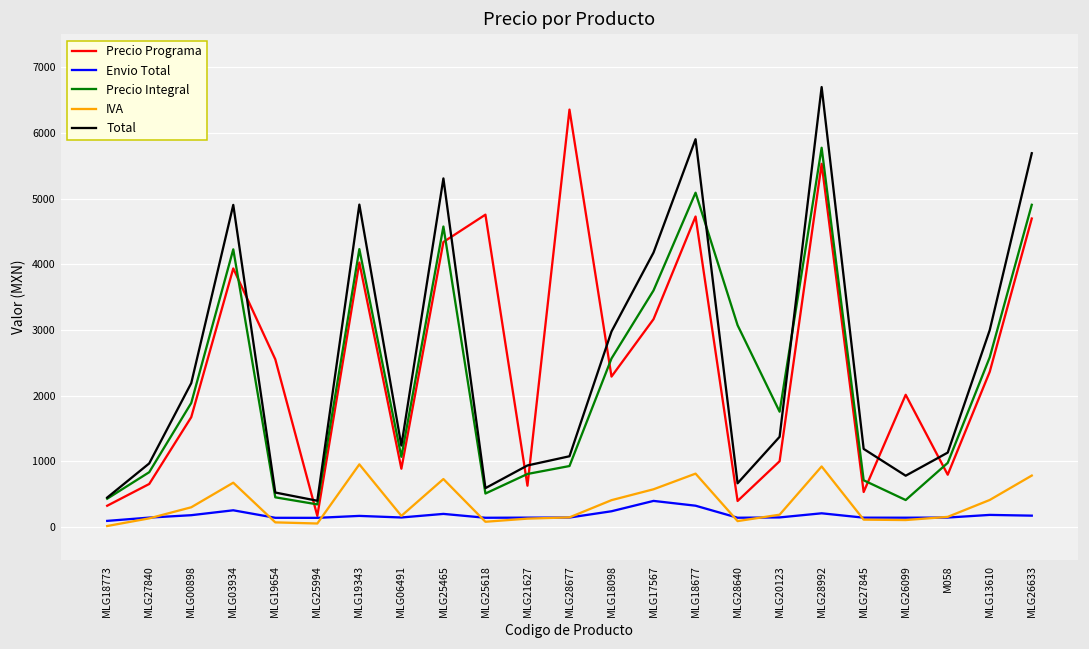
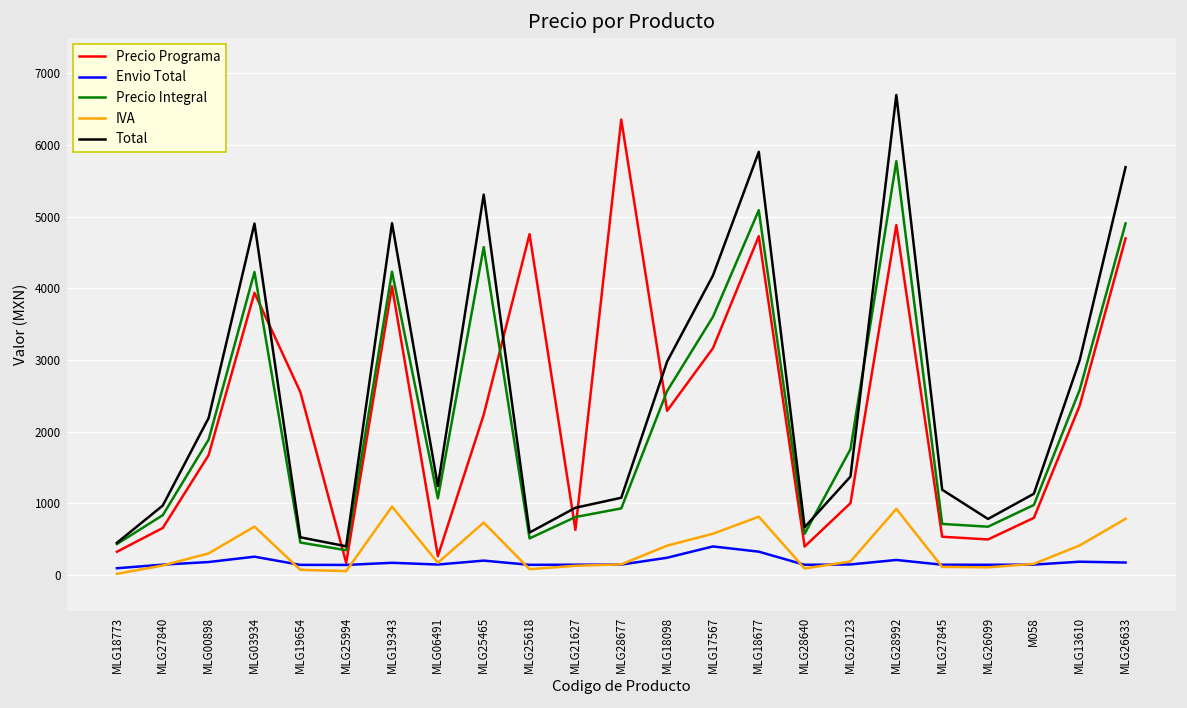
  {
    "Precio Programa": {
      "MLG18773": 300,
      "MLG27840": 700,
      "MLG00898": 1700,
      "MLG03934": 3900,
      "MLG19654": 2600,
      "MLG19343": 4000,
-     "MLG06491": 900,
-     "MLG25465": 4300,
+     "MLG06491": 300,
+     "MLG25465": 2200,
      "MLG25618": 4800,
      "MLG21627": 600,
      "MLG28677": 6400,
      "MLG18098": 2300,
      "MLG17567": 3200,
      "MLG18677": 4700,
      "MLG28640": 400,
      "MLG20123": 1000,
-     "MLG28992": 5500,
+     "MLG28992": 4900,
      "MLG27845": 500,
-     "MLG26099": 2000,
+     "MLG26099": 500,
      "M058": 800,
      "MLG13610": 2400,
      "MLG26633": 4700
    },
    "Envio Total": {
      "MLG18773": 100,
      "MLG00898": 200,
      "MLG03934": 300,
      "MLG19654": 100,
      "MLG19343": 200,
      "MLG25465": 200,
      "MLG25618": 100,
      "MLG18098": 200,
      "MLG17567": 400,
      "MLG18677": 300,
      "MLG28640": 100,
      "MLG28992": 200,
      "MLG13610": 200,
      "MLG26633": 200
    },
    "Precio Integral": {
      "MLG27840": 800,
      "MLG00898": 1900,
      "MLG03934": 4200,
      "MLG19654": 500,
      "MLG25994": 300,
      "MLG19343": 4200,
      "MLG06491": 1100,
      "MLG25465": 4600,
      "MLG25618": 500,
      "MLG21627": 800,
      "MLG28677": 900,
      "MLG18098": 2600,
      "MLG17567": 3600,
      "MLG18677": 5100,
-     "MLG28640": 3100,
+     "MLG28640": 600,
      "MLG20123": 1800,
      "MLG28992": 5800,
      "MLG27845": 700,
-     "MLG26099": 400,
+     "MLG26099": 700,
      "M058": 1000,
      "MLG13610": 2600,
      "MLG26633": 4900
    },
    "IVA": {
      "MLG18773": 0,
      "MLG00898": 300,
      "MLG03934": 700,
      "MLG19654": 100,
      "MLG25994": 100,
      "MLG19343": 1000,
      "MLG25465": 700,
      "MLG25618": 100,
      "MLG18098": 400,
      "MLG17567": 600,
      "MLG18677": 800,
      "MLG28640": 100,
      "MLG28992": 900,
      "MLG13610": 400,
      "MLG26633": 800
    },
    "Total": {
      "MLG27840": 1000,
      "MLG00898": 2200,
      "MLG03934": 4900,
      "MLG19654": 500,
      "MLG25994": 400,
      "MLG19343": 4900,
      "MLG06491": 1200,
      "MLG25465": 5300,
      "MLG25618": 600,
      "MLG21627": 900,
      "MLG28677": 1100,
      "MLG18098": 3000,
      "MLG17567": 4200,
      "MLG18677": 5900,
      "MLG28640": 700,
      "MLG20123": 1400,
      "MLG28992": 6700,
      "MLG27845": 1200,
      "MLG26099": 800,
      "M058": 1100,
      "MLG13610": 3000,
      "MLG26633": 5700
    }
  }
